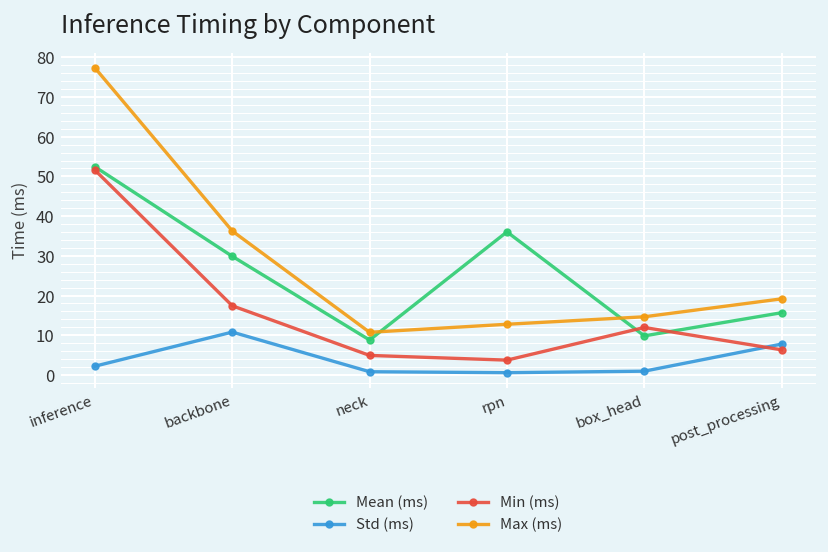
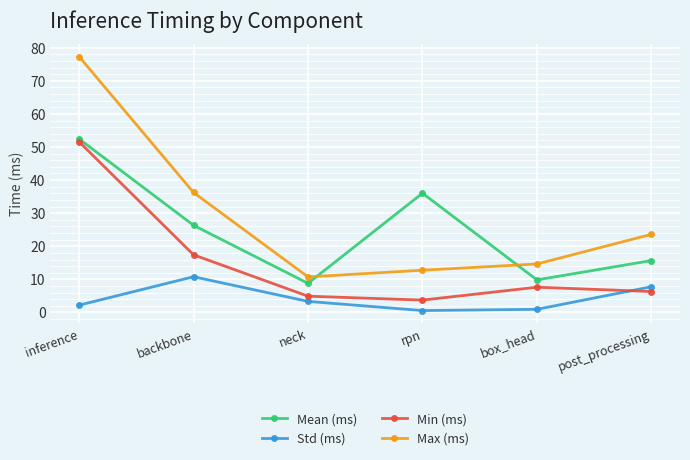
  {
    "Mean (ms)": {
      "inference": 52,
-     "backbone": 30,
+     "backbone": 26,
      "neck": 9,
      "rpn": 36,
      "box_head": 10,
      "post_processing": 16
    },
    "Std (ms)": {
      "inference": 2,
      "backbone": 11,
-     "neck": 1,
+     "neck": 3,
      "rpn": 1,
      "box_head": 1,
      "post_processing": 8
    },
    "Min (ms)": {
      "inference": 52,
      "backbone": 17,
      "neck": 5,
      "rpn": 4,
-     "box_head": 12,
+     "box_head": 8,
      "post_processing": 6
    },
    "Max (ms)": {
      "inference": 77,
      "backbone": 36,
      "neck": 11,
      "rpn": 13,
      "box_head": 15,
-     "post_processing": 19
+     "post_processing": 24
    }
  }
